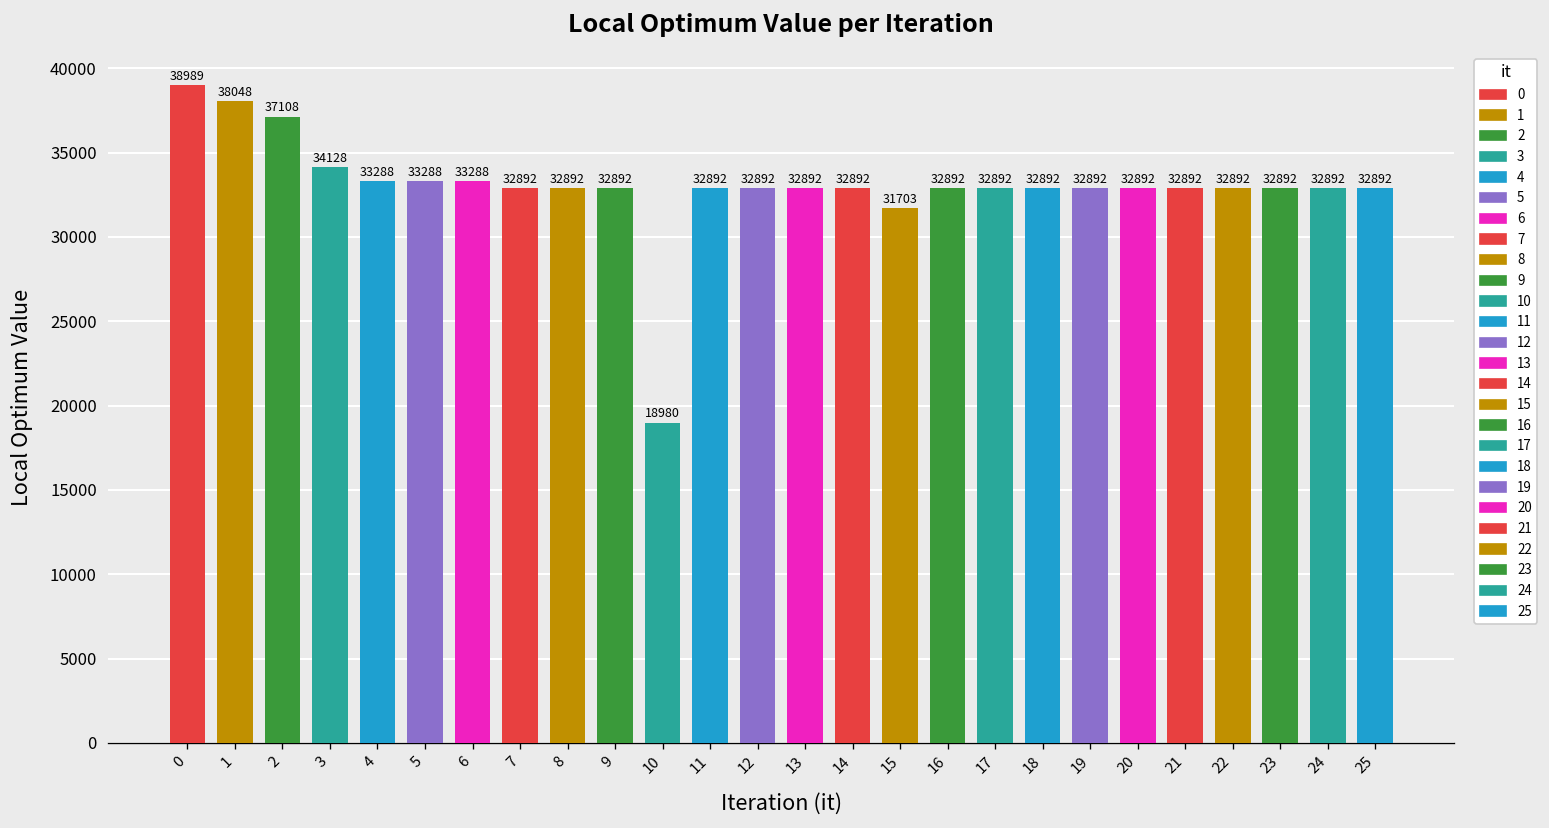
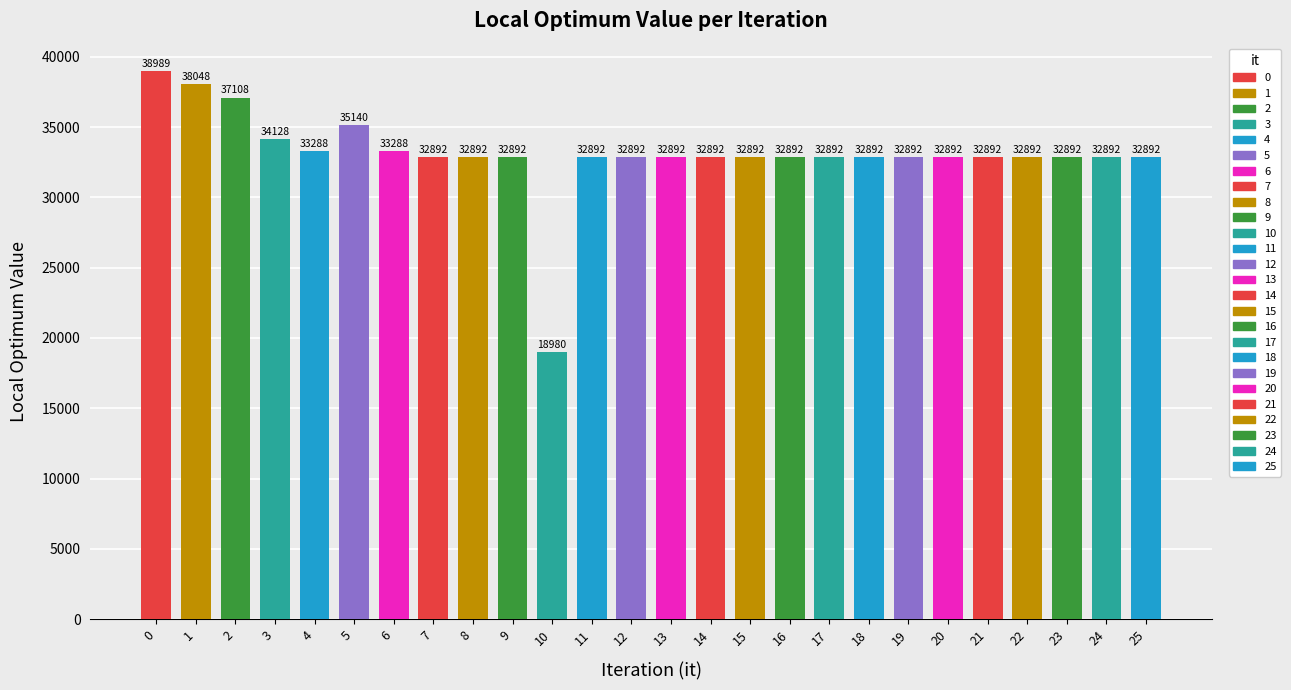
  {
    "0": 38989,
    "1": 38048,
    "2": 37108,
    "3": 34128,
    "4": 33288,
-   "5": 33288,
+   "5": 35140,
    "6": 33288,
    "7": 32892,
    "8": 32892,
    "9": 32892,
    "10": 18980,
    "11": 32892,
    "12": 32892,
    "13": 32892,
    "14": 32892,
-   "15": 31703,
+   "15": 32892,
    "16": 32892,
    "17": 32892,
    "18": 32892,
    "19": 32892,
    "20": 32892,
    "21": 32892,
    "22": 32892,
    "23": 32892,
    "24": 32892,
    "25": 32892
  }
